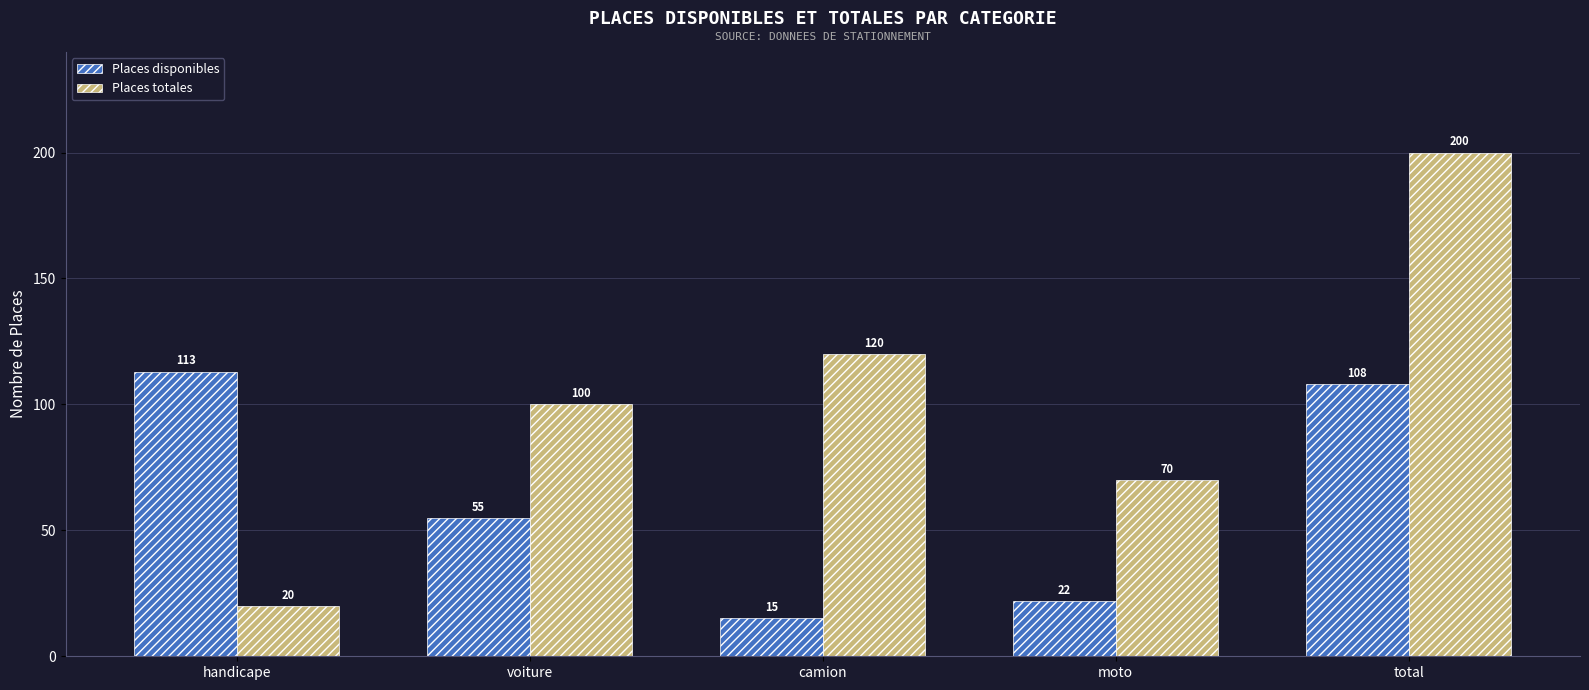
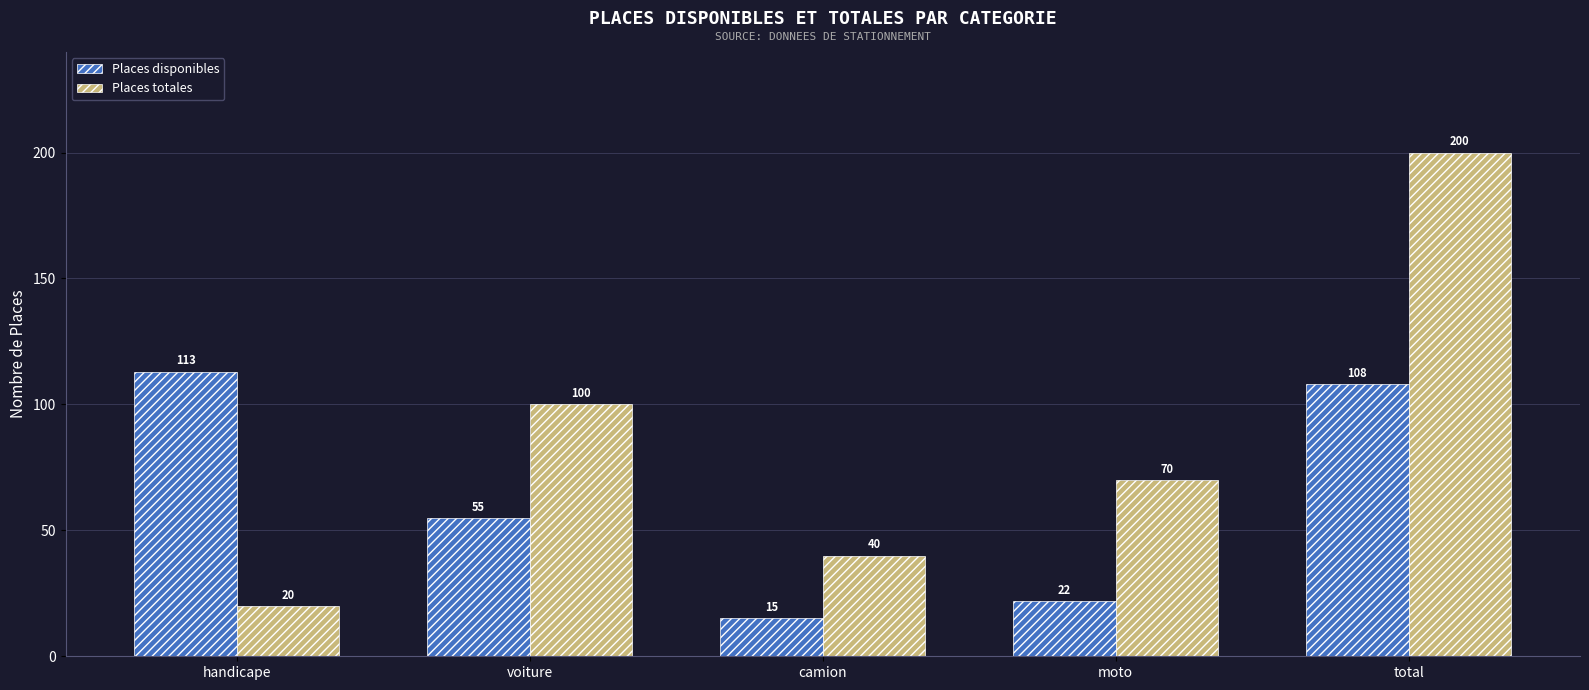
  {
    "Places disponibles": {
      "handicape": 113,
      "voiture": 55,
      "camion": 15,
      "moto": 22,
      "total": 108
    },
    "Places totales": {
      "handicape": 20,
      "voiture": 100,
-     "camion": 120,
+     "camion": 40,
      "moto": 70,
      "total": 200
    }
  }
